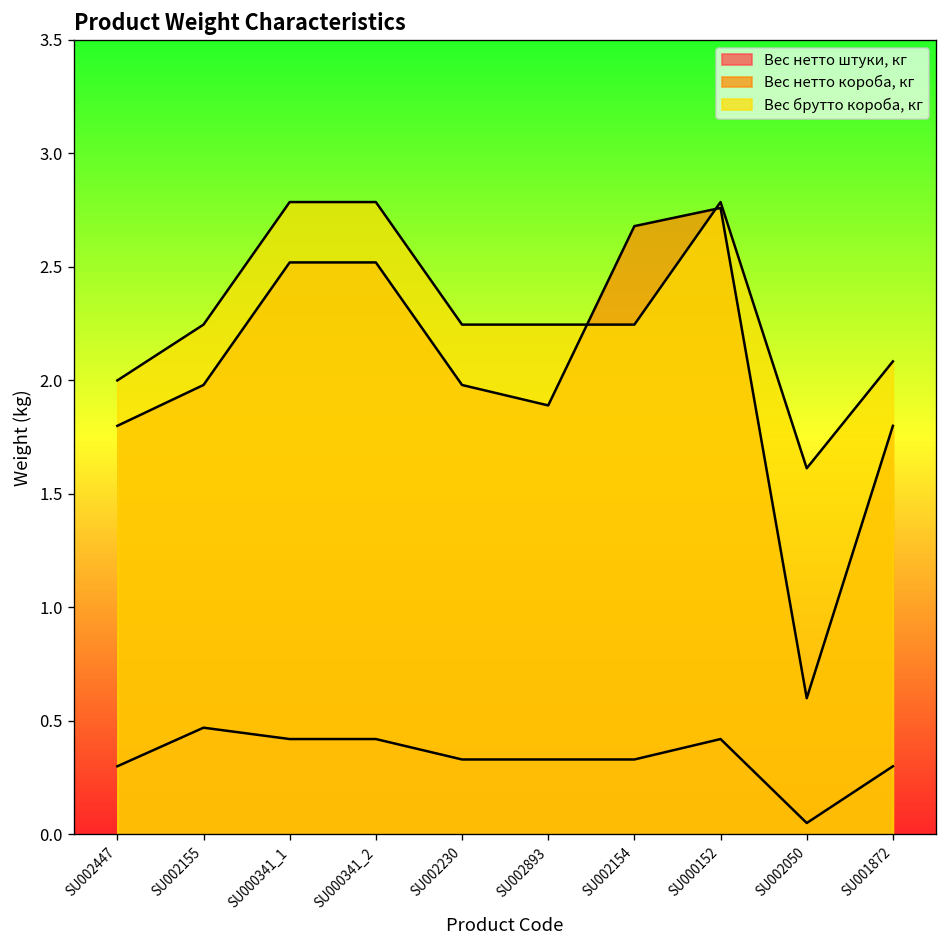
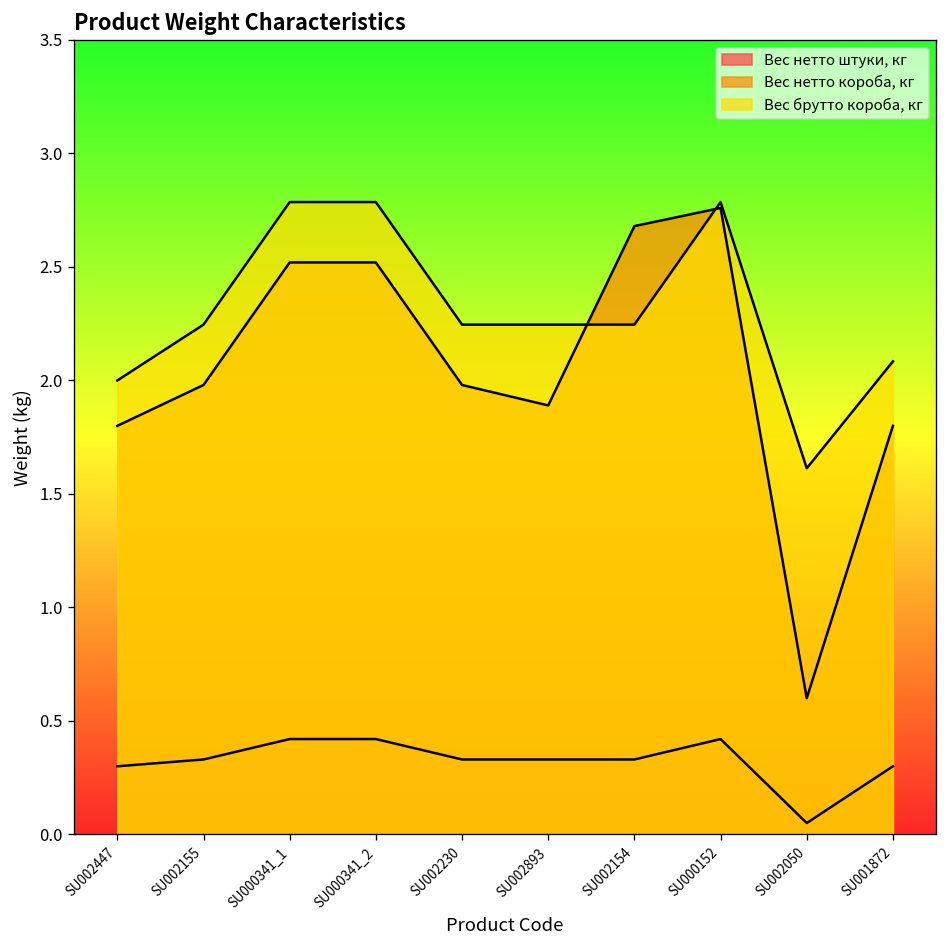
  {
    "Вес нетто штуки, кг": {
      "SU002447": 0.30,
-     "SU002155": 0.47,
+     "SU002155": 0.33,
      "SU000341_1": 0.42,
      "SU000341_2": 0.42,
      "SU002230": 0.33,
      "SU002893": 0.33,
      "SU002154": 0.33,
      "SU000152": 0.42,
      "SU002050": 0.05,
      "SU001872": 0.30
    },
    "Вес нетто короба, кг": {
      "SU002447": 1.80,
      "SU002155": 1.98,
      "SU000341_1": 2.52,
      "SU000341_2": 2.52,
      "SU002230": 1.98,
      "SU002893": 1.89,
      "SU002154": 2.68,
      "SU000152": 2.76,
      "SU002050": 0.60,
      "SU001872": 1.80
    },
    "Вес брутто короба, кг": {
      "SU002447": 2.00,
      "SU002155": 2.25,
      "SU000341_1": 2.79,
      "SU000341_2": 2.79,
      "SU002230": 2.25,
      "SU002893": 2.25,
      "SU002154": 2.25,
      "SU000152": 2.79,
      "SU002050": 1.61,
      "SU001872": 2.08
    }
  }
